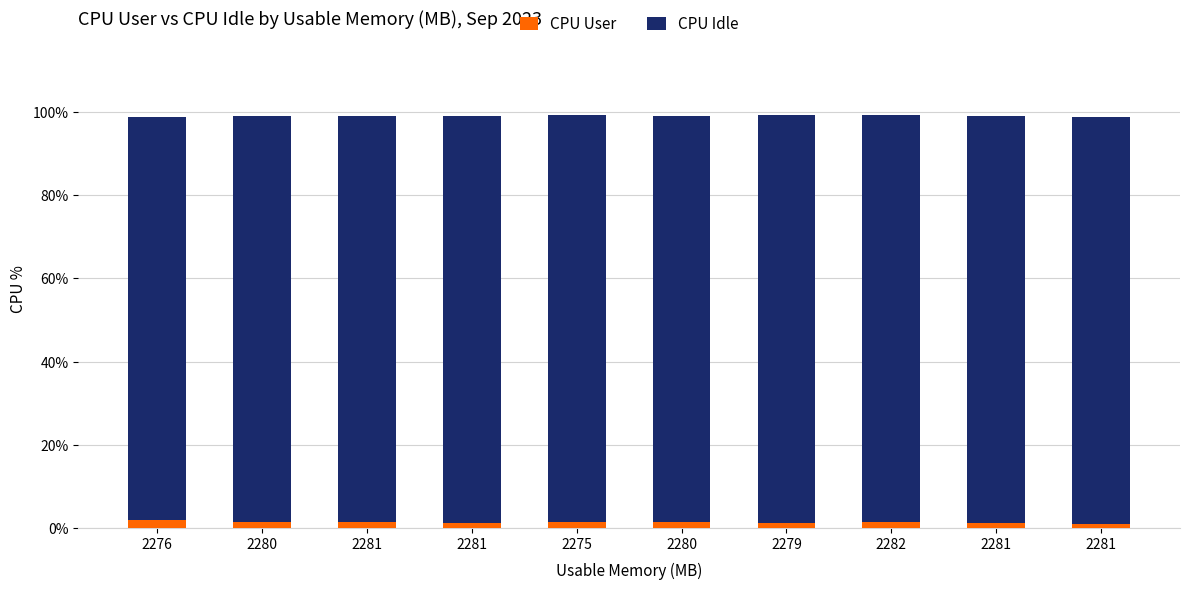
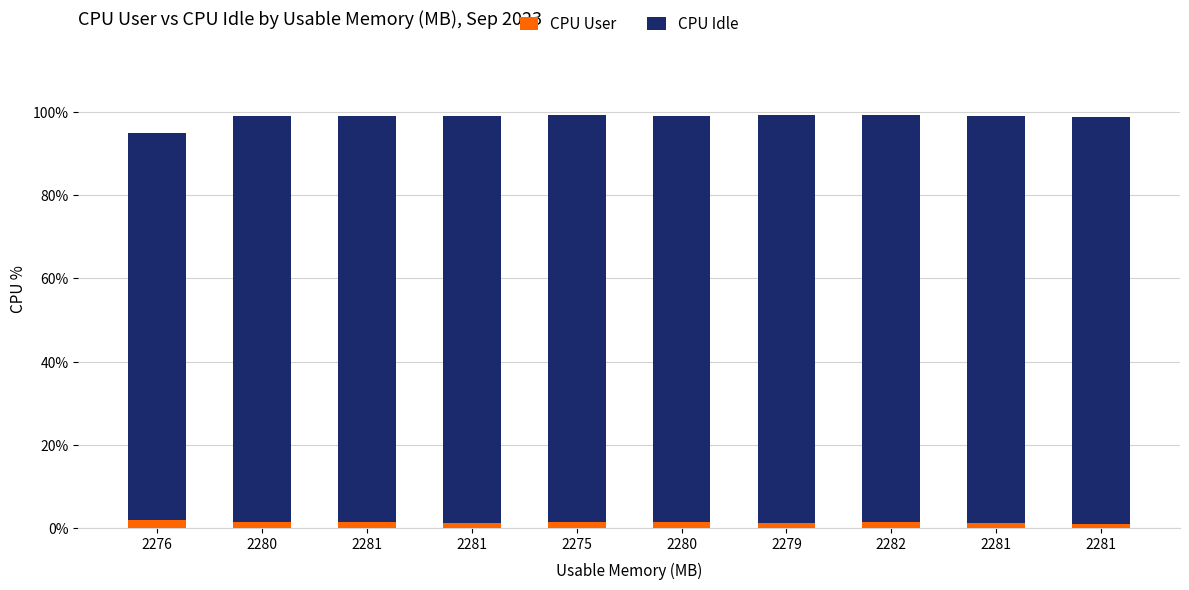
  {
    "CPU User": {
      "2276": "2%",
      "2275": "2%",
      "2279": "1%",
      "2282": "2%"
    },
    "CPU Idle": {
-     "2276": "97%",
+     "2276": "93%",
      "2275": "98%",
      "2279": "98%",
      "2282": "98%"
    }
  }
